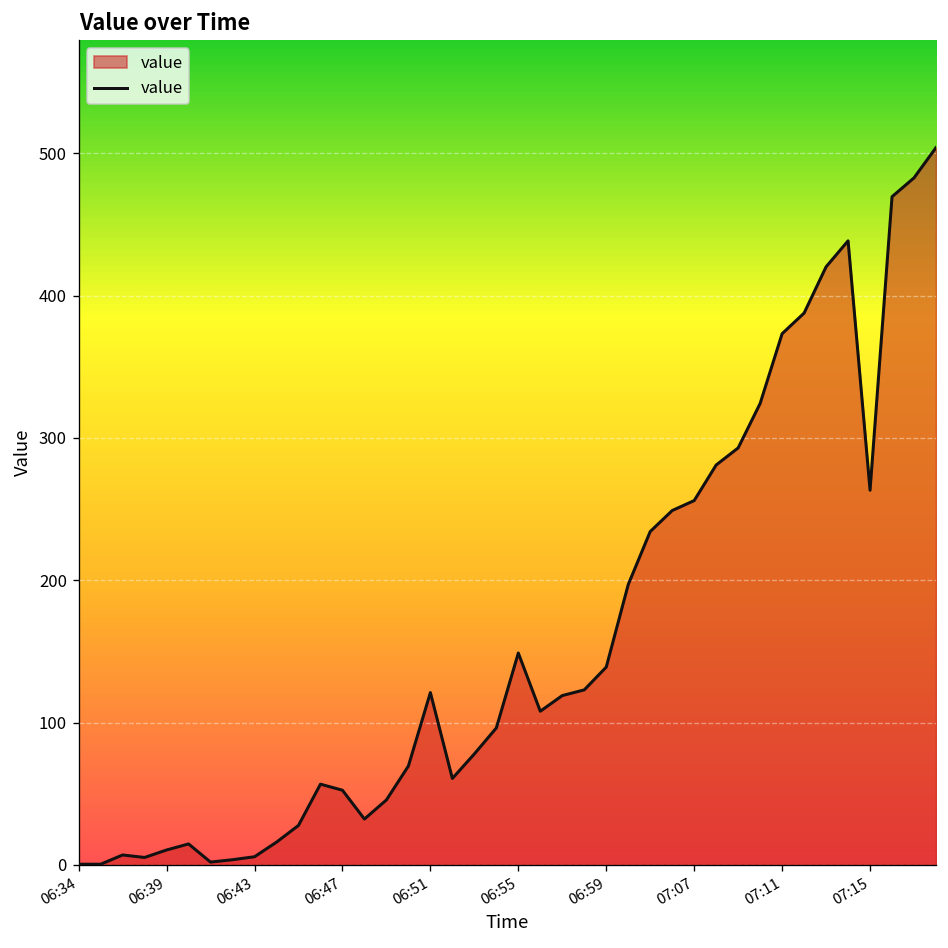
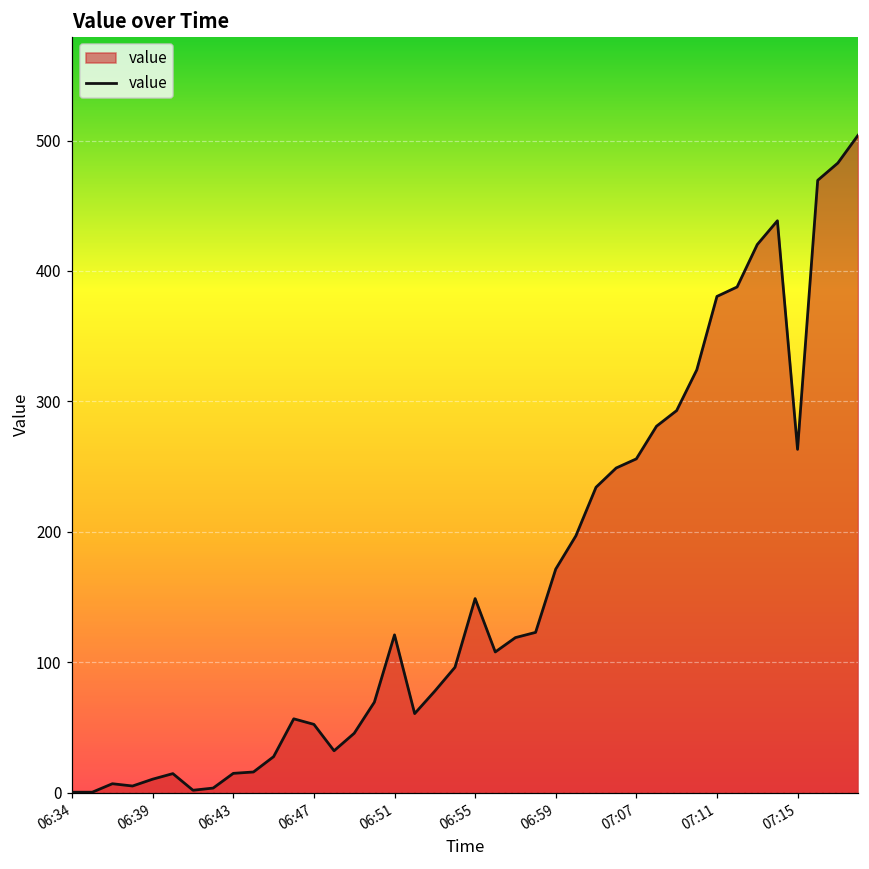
  {
    "06:34": 1,
    "06:39": 11,
-   "06:43": 6,
+   "06:43": 15,
    "06:47": 53,
    "06:51": 121,
    "06:55": 149,
-   "06:59": 139,
+   "06:59": 172,
    "07:07": 256,
-   "07:11": 373,
+   "07:11": 381,
    "07:15": 263
  }
